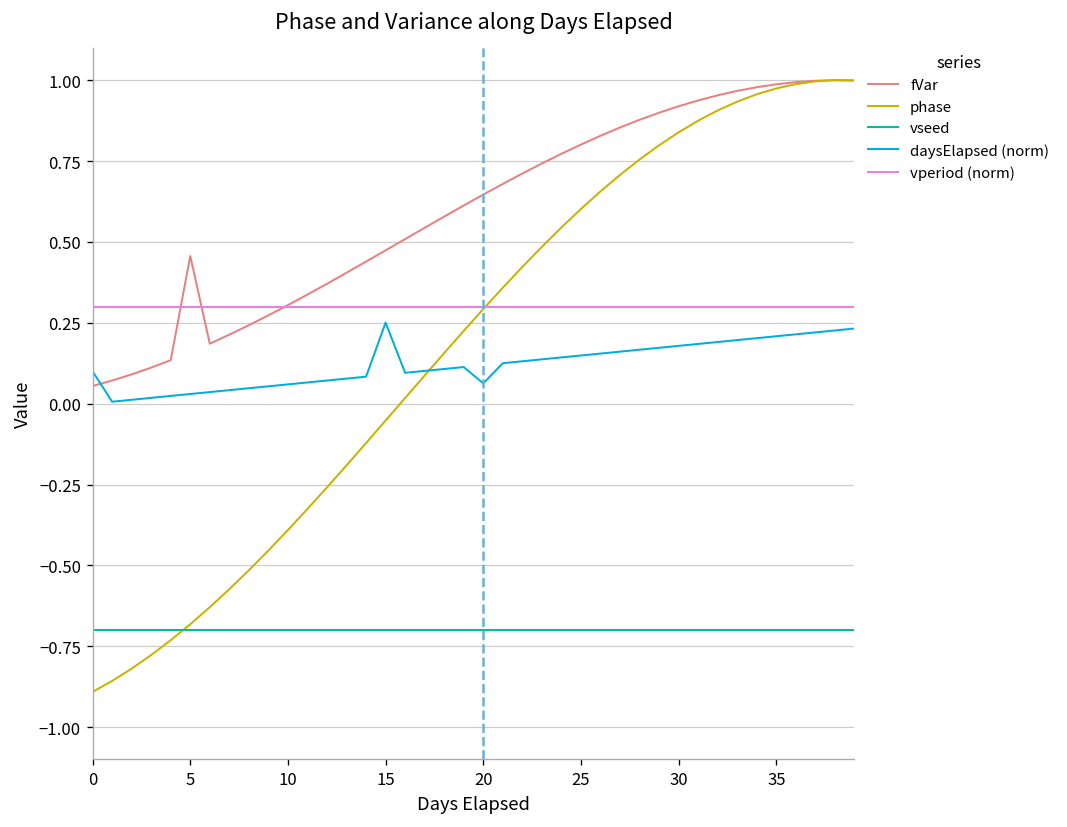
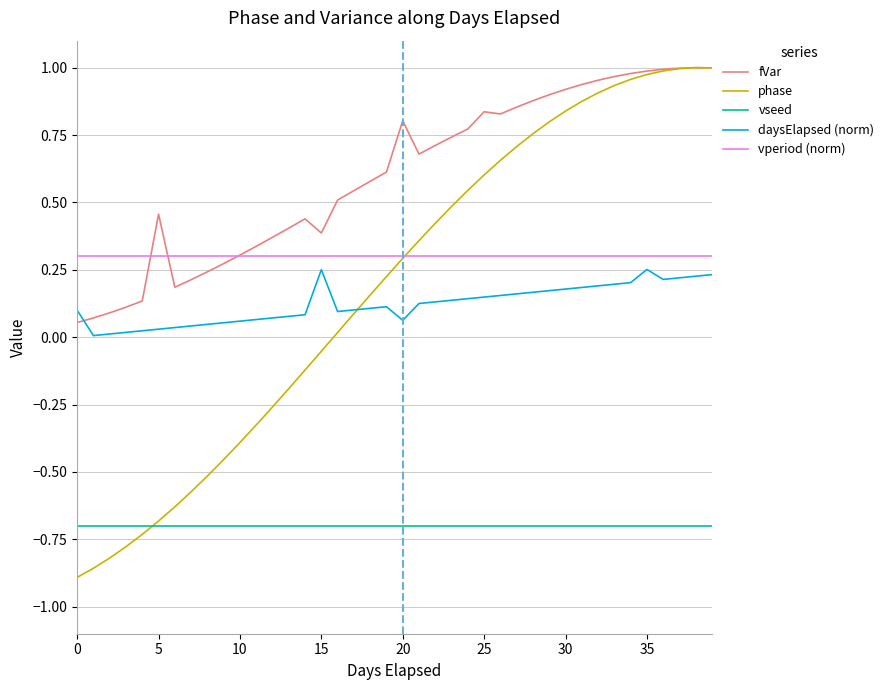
  {
    "fVar": {
      "0": 0.05,
      "5": 0.46,
-     "15": 0.47,
-     "20": 0.65,
-     "25": 0.80,
+     "15": 0.39,
+     "20": 0.80,
+     "25": 0.84,
      "30": 0.92,
      "35": 0.99
    },
    "phase": {
      "0": -0.89,
      "5": -0.68,
      "10": -0.39,
      "15": -0.05,
      "25": 0.60,
      "30": 0.84,
      "35": 0.97
    },
    "vseed": {
      "0": -0.70,
      "5": -0.70,
      "10": -0.70,
      "15": -0.70,
      "20": -0.70,
      "25": -0.70,
      "30": -0.70,
      "35": -0.70
    },
    "daysElapsed (norm)": {
      "0": 0.10,
      "5": 0.03,
      "10": 0.06,
      "15": 0.25,
      "20": 0.06,
      "25": 0.15,
      "30": 0.18,
-     "35": 0.21
+     "35": 0.25
    },
    "vperiod (norm)": {
      "0": 0.30,
      "5": 0.30,
      "15": 0.30,
      "25": 0.30,
      "30": 0.30,
      "35": 0.30
    }
  }
